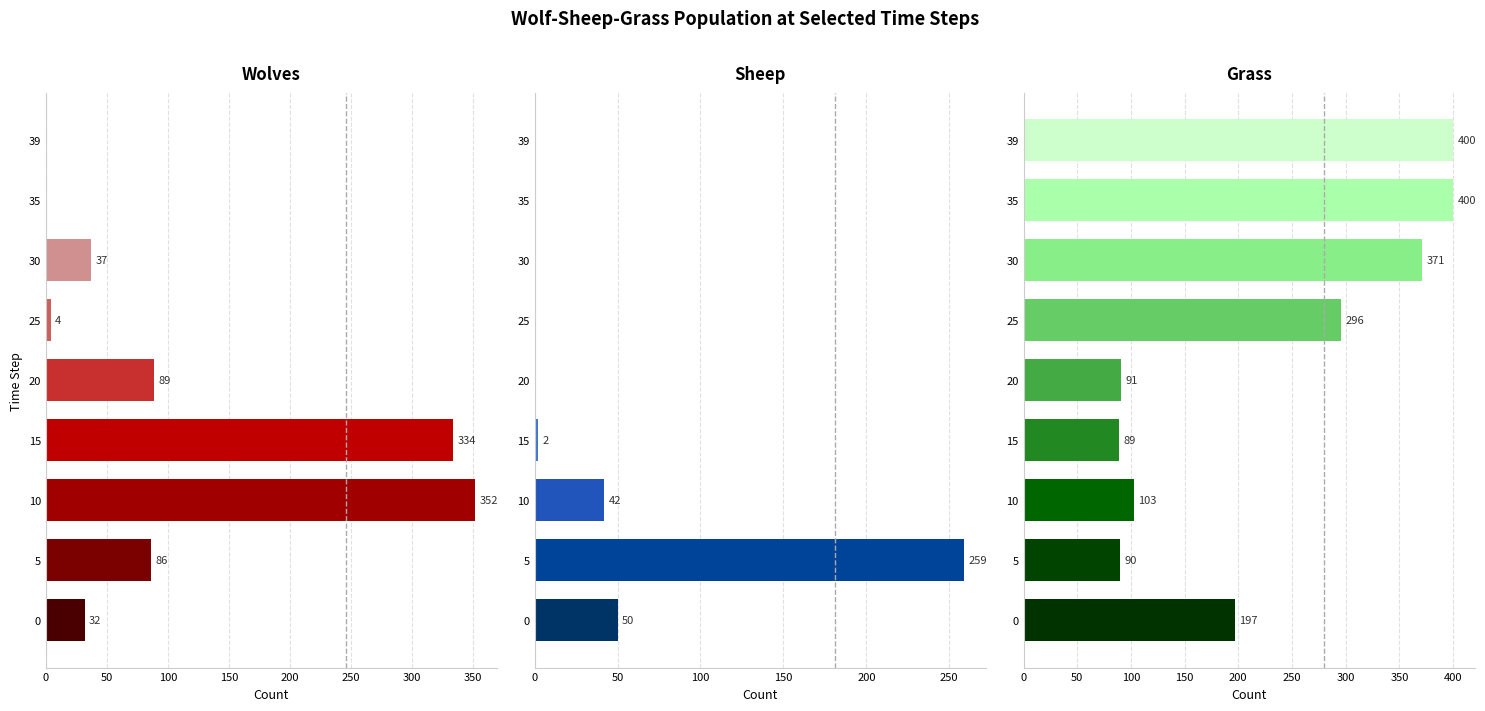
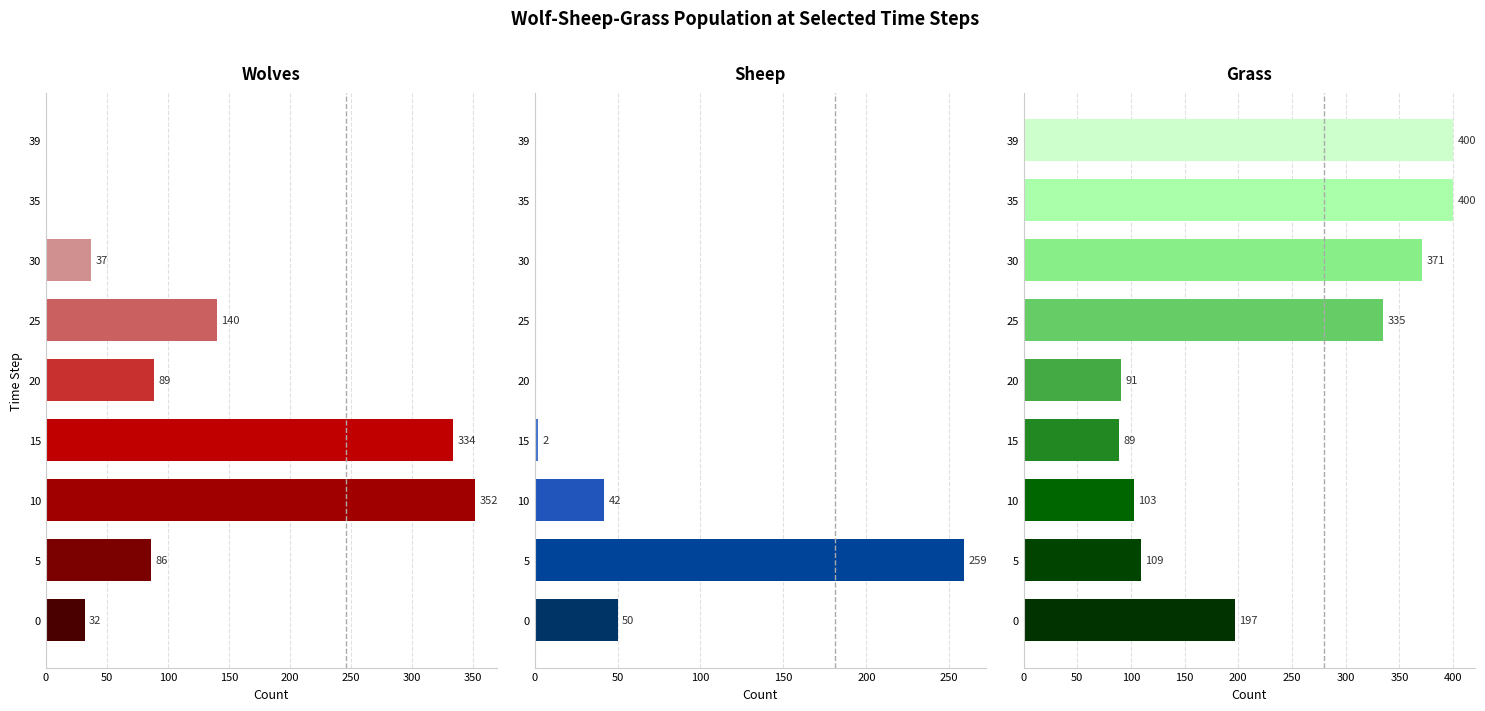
  {
    "Wolves": {
      "30": 37,
-     "25": 4,
+     "25": 140,
      "20": 89,
      "15": 334,
      "10": 352,
      "5": 86,
      "0": 32
    },
    "Sheep": {
      "15": 2,
      "10": 42,
      "5": 259,
      "0": 50
    },
    "Grass": {
      "39": 400,
      "35": 400,
      "30": 371,
-     "25": 296,
+     "25": 335,
      "20": 91,
      "15": 89,
      "10": 103,
-     "5": 90,
+     "5": 109,
      "0": 197
    }
  }
